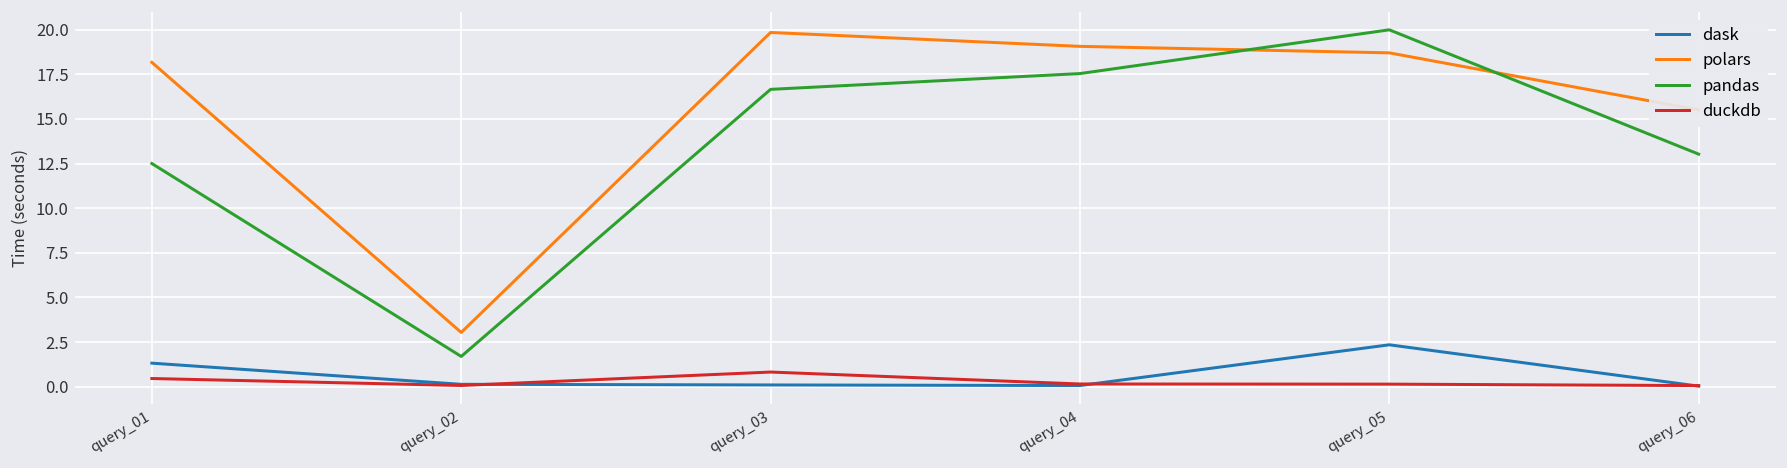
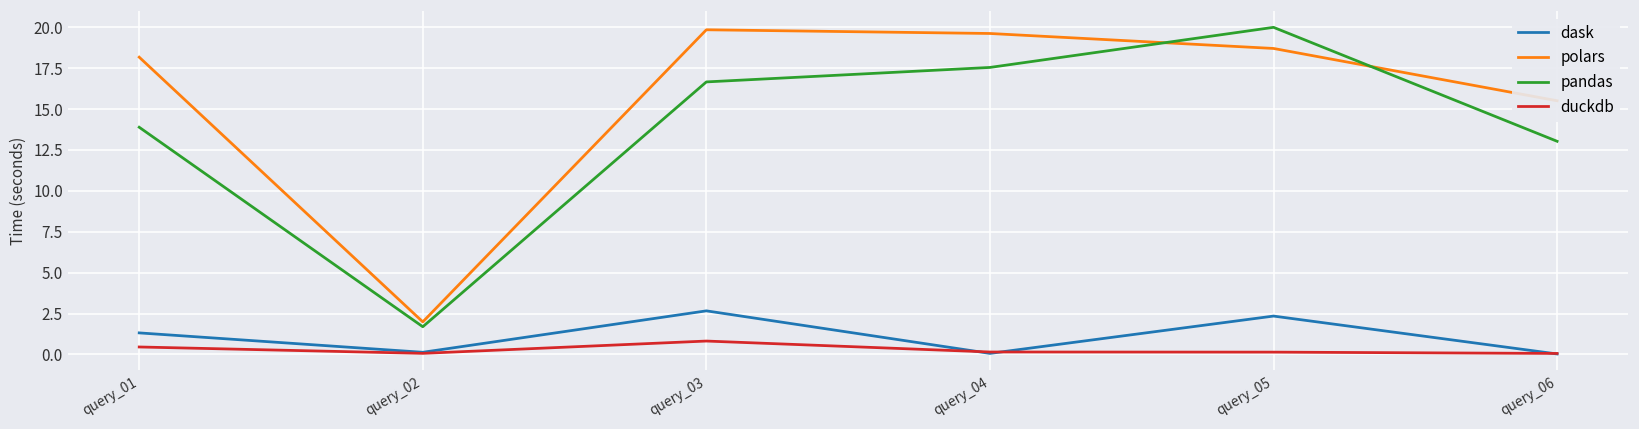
  {
    "dask": {
      "query_01": 1.3,
-     "query_03": 0.1,
+     "query_03": 2.7,
      "query_05": 2.3
    },
    "polars": {
      "query_01": 18.2,
-     "query_02": 3.0,
+     "query_02": 2.0,
      "query_03": 19.8,
-     "query_04": 19.1,
+     "query_04": 19.6,
      "query_05": 18.7
    },
    "pandas": {
-     "query_01": 12.5,
+     "query_01": 13.9,
      "query_02": 1.7,
      "query_03": 16.7,
      "query_04": 17.5,
      "query_05": 20.0,
      "query_06": 13.0
    },
    "duckdb": {
      "query_01": 0.5,
      "query_03": 0.8,
      "query_05": 0.1
    }
  }
